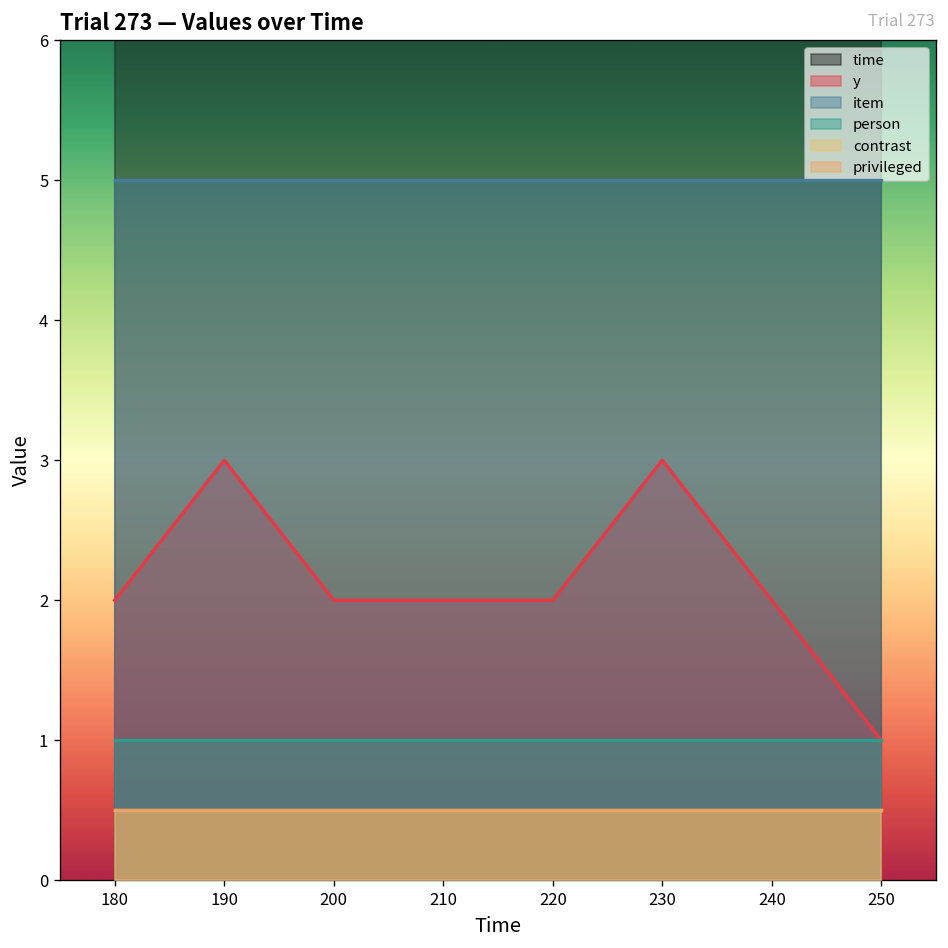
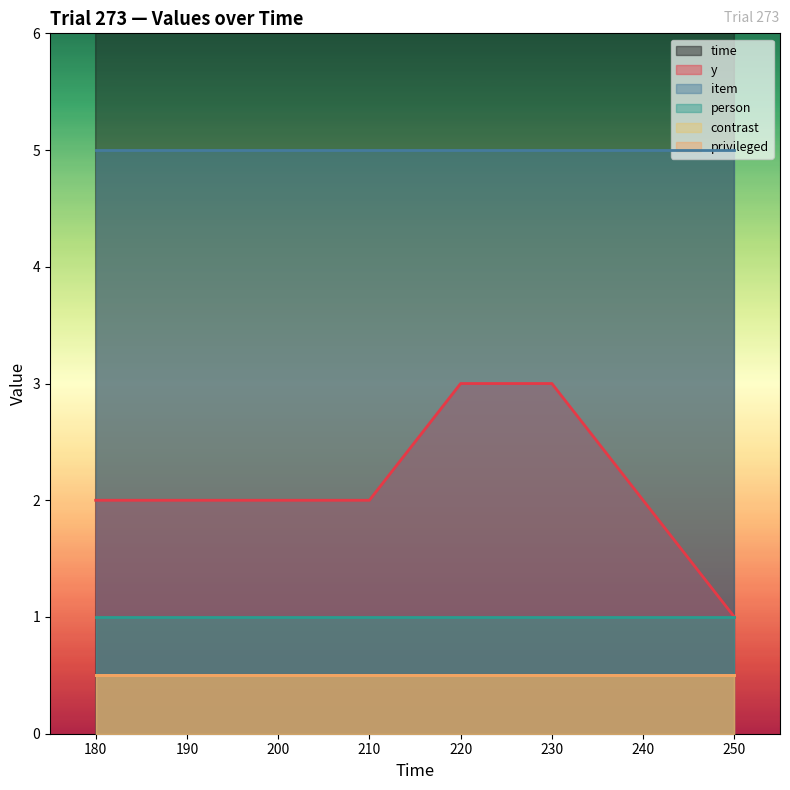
  {
    "y": {
      "180": 2,
-     "190": 3,
+     "190": 2,
      "200": 2,
      "210": 2,
-     "220": 2,
+     "220": 3,
      "230": 3,
      "240": 2
    },
    "privileged": {
      "180": 0.50,
      "190": 0.50,
      "200": 0.50,
      "210": 0.50,
      "220": 0.50,
      "230": 0.50,
      "240": 0.50,
      "250": 0.50
    }
  }
